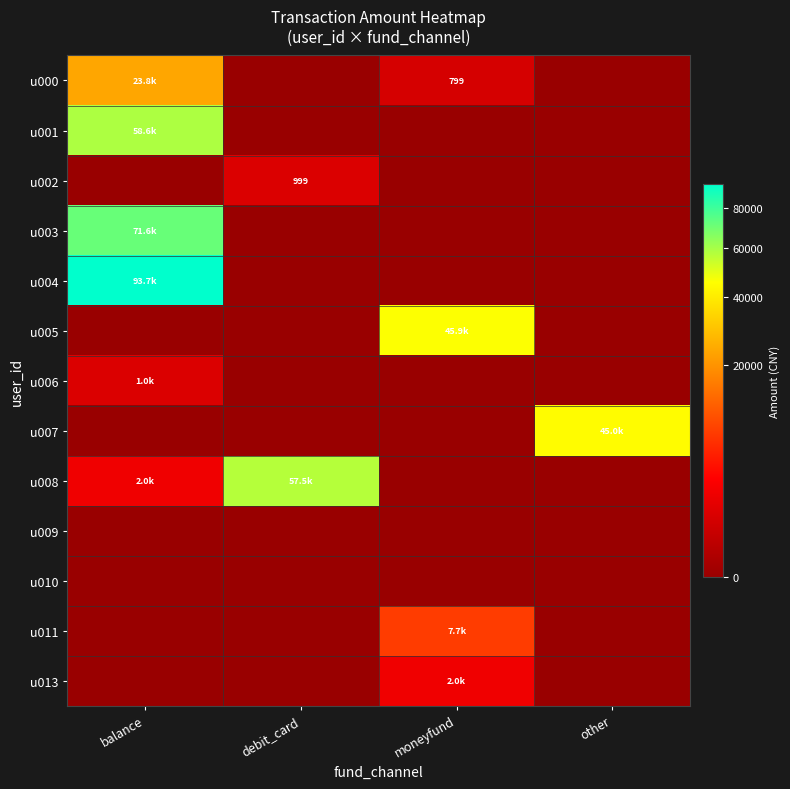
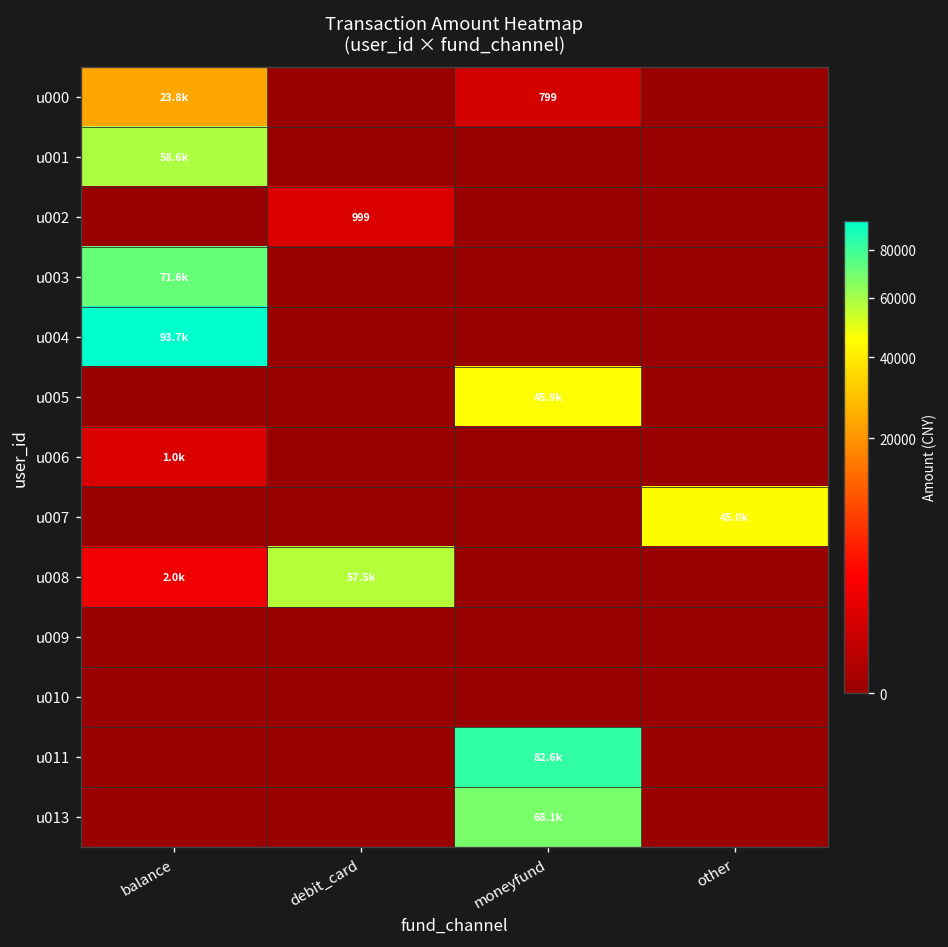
  {
    "u000": {
      "balance": "23.8k",
      "moneyfund": "799"
    },
    "u001": {
      "balance": "58.6k"
    },
    "u002": {
      "debit_card": "999"
    },
    "u003": {
      "balance": "71.6k"
    },
    "u004": {
      "balance": "93.7k"
    },
    "u005": {
      "moneyfund": "45.9k"
    },
    "u006": {
      "balance": "1.0k"
    },
    "u007": {
      "other": "45.0k"
    },
    "u008": {
      "balance": "2.0k",
      "debit_card": "57.5k"
    },
    "u011": {
-     "moneyfund": "7.7k"
+     "moneyfund": "82.6k"
    },
    "u013": {
-     "moneyfund": "2.0k"
+     "moneyfund": "68.1k"
    }
  }
